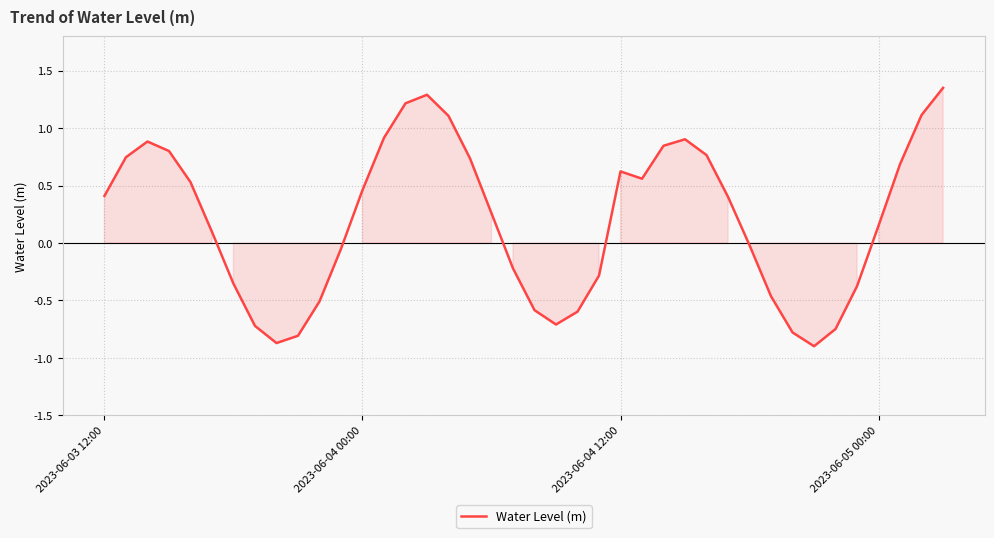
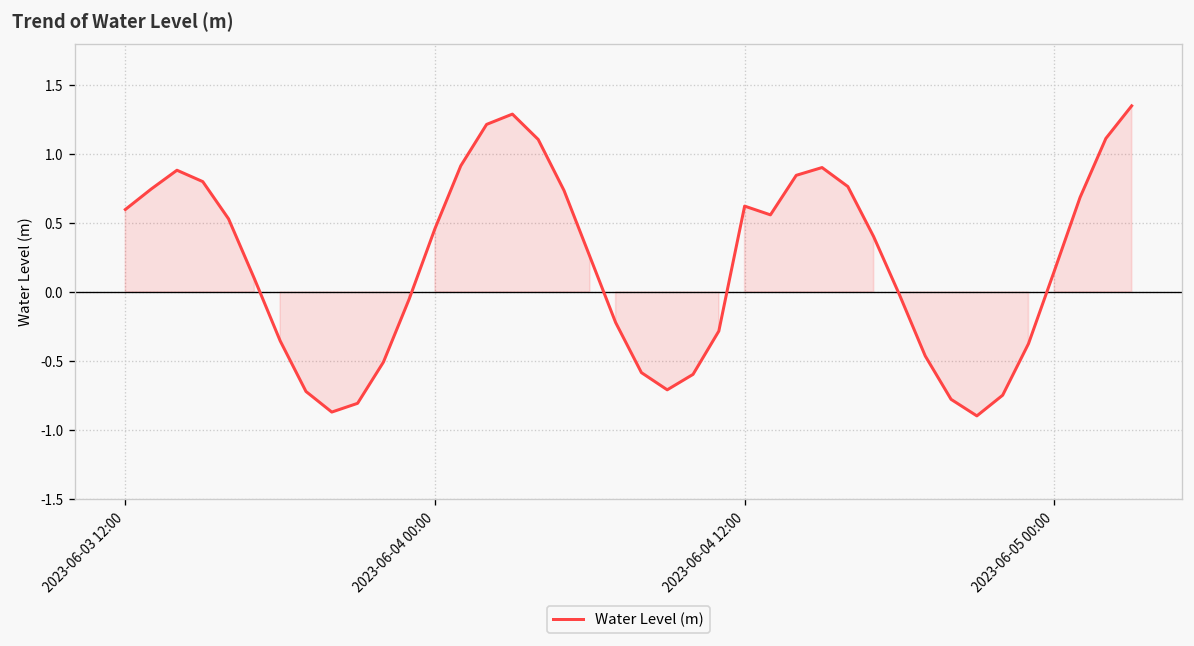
  {
-   "2023-06-03 12:00": 0.41,
+   "2023-06-03 12:00": 0.60,
    "2023-06-04 00:00": 0.46,
    "2023-06-04 12:00": 0.62,
    "2023-06-05 00:00": 0.15
  }
